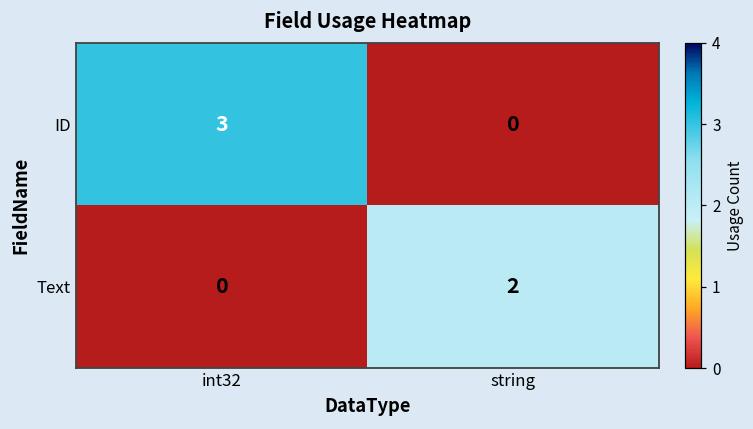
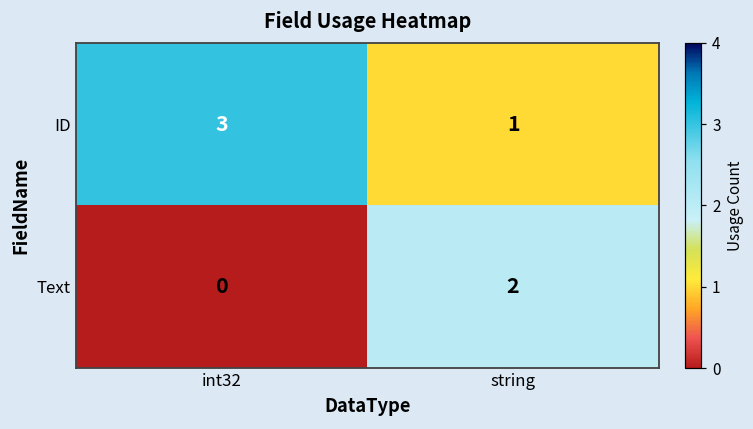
  {
    "ID": {
      "int32": 3,
-     "string": 0
+     "string": 1
    },
    "Text": {
      "int32": 0,
      "string": 2
    }
  }
